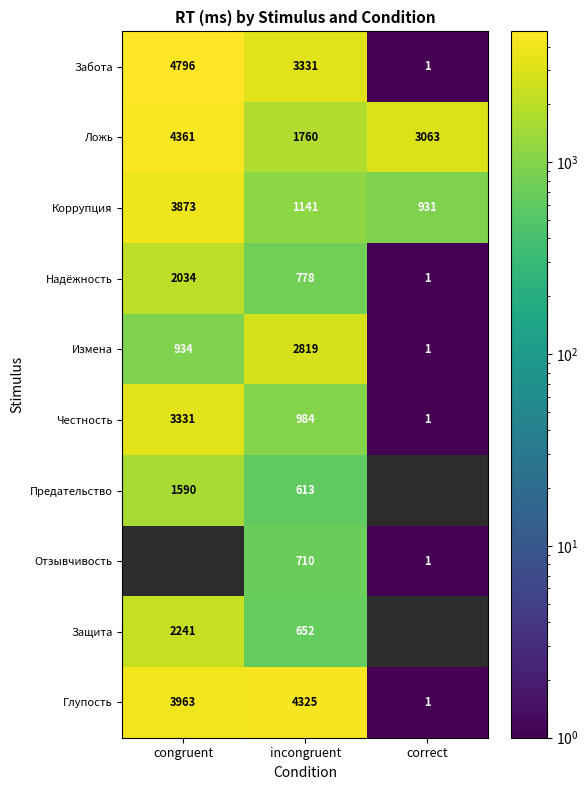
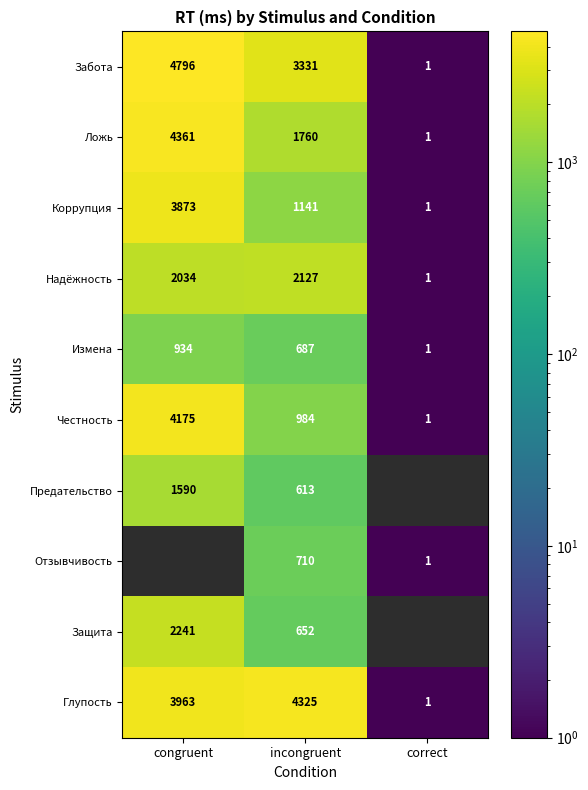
  {
    "Забота": {
      "congruent": 4796,
      "incongruent": 3331,
      "correct": 1
    },
    "Ложь": {
      "congruent": 4361,
      "incongruent": 1760,
-     "correct": 3063
+     "correct": 1
    },
    "Коррупция": {
      "congruent": 3873,
      "incongruent": 1141,
-     "correct": 931
+     "correct": 1
    },
    "Надёжность": {
      "congruent": 2034,
-     "incongruent": 778,
+     "incongruent": 2127,
      "correct": 1
    },
    "Измена": {
      "congruent": 934,
-     "incongruent": 2819,
+     "incongruent": 687,
      "correct": 1
    },
    "Честность": {
-     "congruent": 3331,
+     "congruent": 4175,
      "incongruent": 984,
      "correct": 1
    },
    "Предательство": {
      "congruent": 1590,
      "incongruent": 613
    },
    "Отзывчивость": {
      "incongruent": 710,
      "correct": 1
    },
    "Защита": {
      "congruent": 2241,
      "incongruent": 652
    },
    "Глупость": {
      "congruent": 3963,
      "incongruent": 4325,
      "correct": 1
    }
  }
